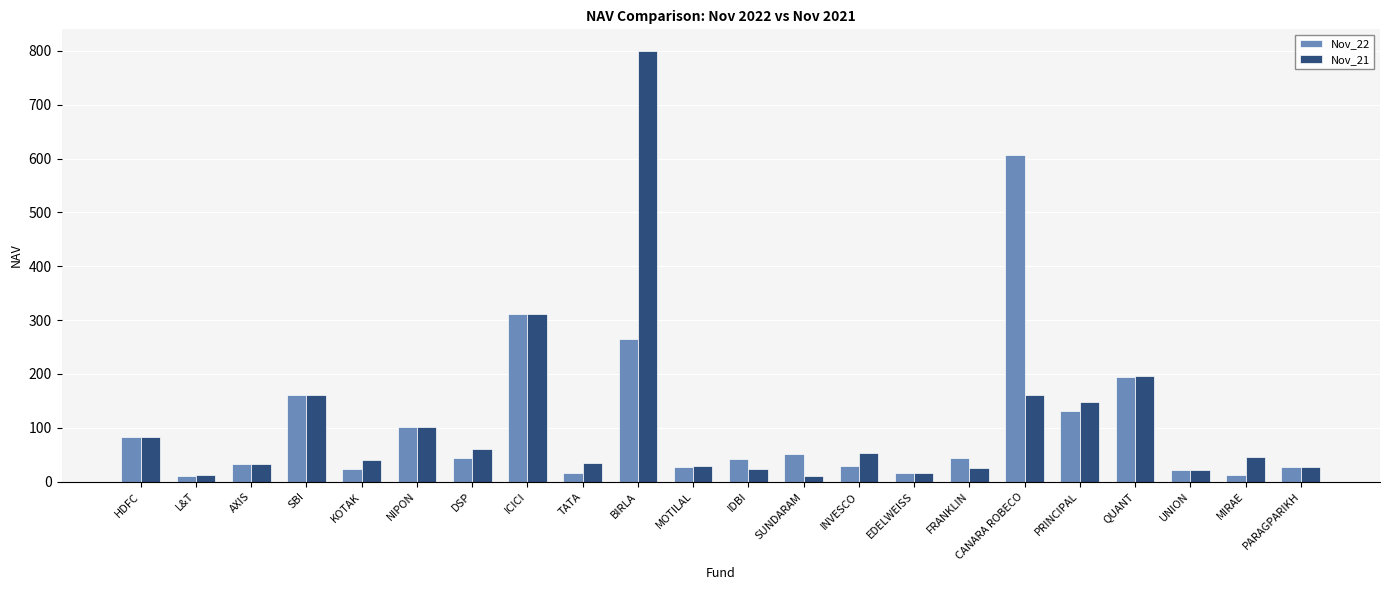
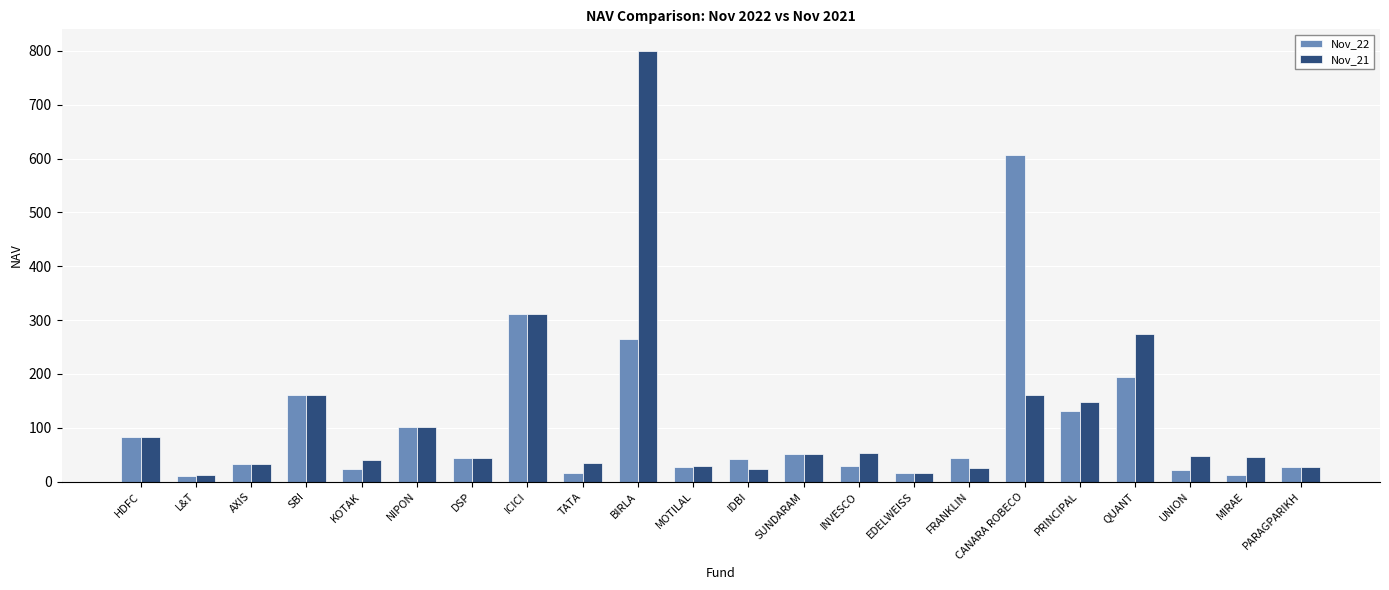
  {
    "Nov_22": {
      "HDFC": 80,
      "L&T": 10,
      "AXIS": 30,
      "SBI": 160,
      "KOTAK": 20,
      "NIPON": 100,
      "DSP": 40,
      "ICICI": 310,
      "TATA": 20,
      "BIRLA": 270,
      "MOTILAL": 30,
      "IDBI": 40,
      "SUNDARAM": 50,
      "INVESCO": 30,
      "EDELWEISS": 20,
      "FRANKLIN": 40,
      "CANARA ROBECO": 610,
      "PRINCIPAL": 130,
      "QUANT": 190,
      "UNION": 20,
      "MIRAE": 10,
      "PARAGPARIKH": 30
    },
    "Nov_21": {
      "HDFC": 80,
      "L&T": 10,
      "AXIS": 30,
      "SBI": 160,
      "KOTAK": 40,
      "NIPON": 100,
-     "DSP": 60,
+     "DSP": 40,
      "ICICI": 310,
      "TATA": 30,
      "BIRLA": 800,
      "MOTILAL": 30,
      "IDBI": 20,
-     "SUNDARAM": 10,
+     "SUNDARAM": 50,
      "INVESCO": 50,
      "EDELWEISS": 20,
      "FRANKLIN": 30,
      "CANARA ROBECO": 160,
      "PRINCIPAL": 150,
-     "QUANT": 200,
-     "UNION": 20,
+     "QUANT": 270,
+     "UNION": 50,
      "MIRAE": 50,
      "PARAGPARIKH": 30
    }
  }
